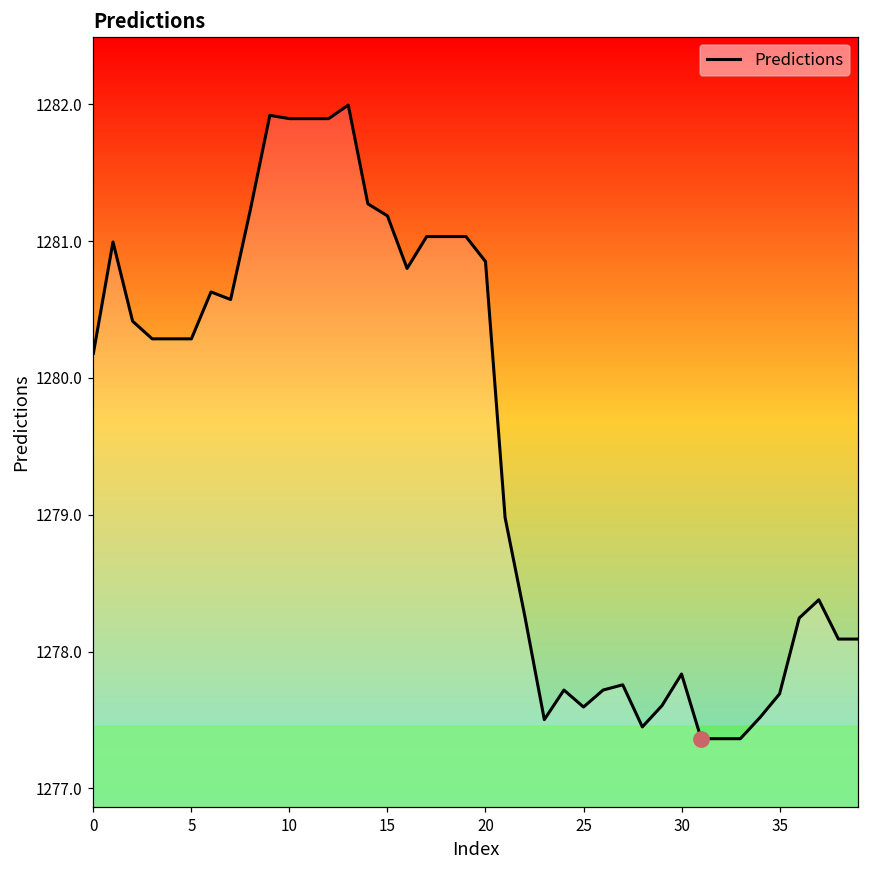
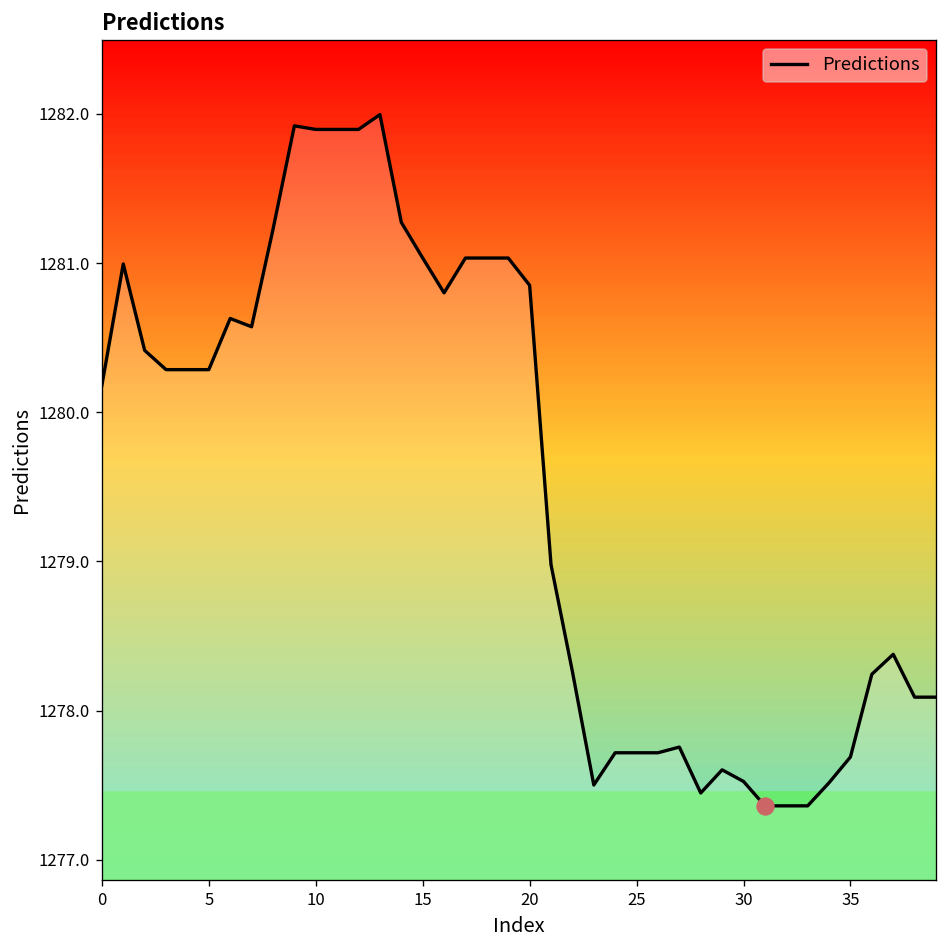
  {
    "Predictions": {
      "0": 1280.18,
      "5": 1280.29,
      "10": 1281.90,
-     "15": 1281.18,
+     "15": 1281.03,
      "20": 1280.85,
-     "25": 1277.59,
-     "30": 1277.84,
+     "25": 1277.72,
+     "30": 1277.53,
      "35": 1277.69
    }
  }
